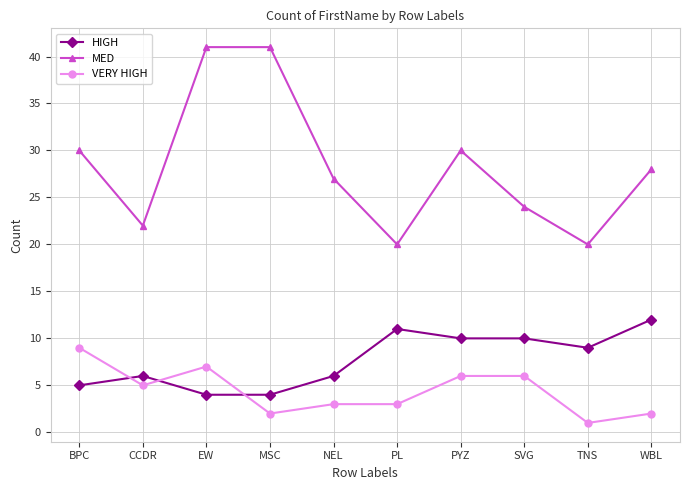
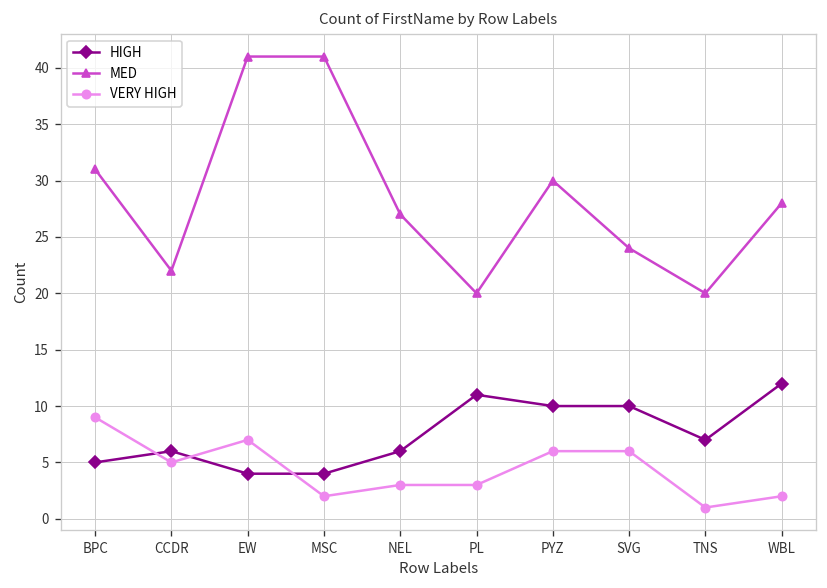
  {
    "HIGH": {
      "BPC": 5,
      "CCDR": 6,
      "EW": 4,
      "MSC": 4,
      "NEL": 6,
      "PL": 11,
      "PYZ": 10,
      "SVG": 10,
-     "TNS": 9,
+     "TNS": 7,
      "WBL": 12
    },
    "MED": {
-     "BPC": 30,
+     "BPC": 31,
      "CCDR": 22,
      "EW": 41,
      "MSC": 41,
      "NEL": 27,
      "PL": 20,
      "PYZ": 30,
      "SVG": 24,
      "TNS": 20,
      "WBL": 28
    },
    "VERY HIGH": {
      "BPC": 9,
      "CCDR": 5,
      "EW": 7,
      "MSC": 2,
      "NEL": 3,
      "PL": 3,
      "PYZ": 6,
      "SVG": 6,
      "TNS": 1,
      "WBL": 2
    }
  }
